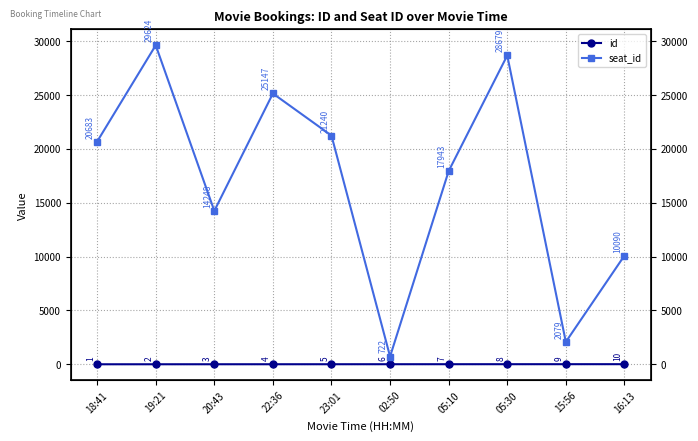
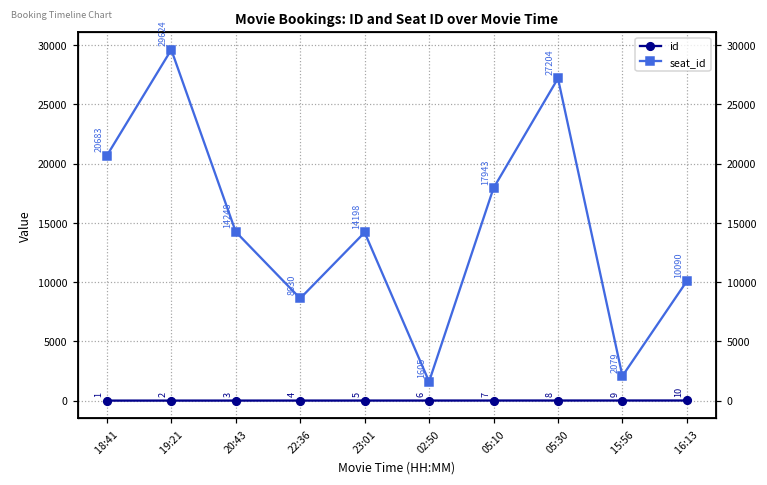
  {
    "id": {
      "18:41": 1,
      "19:21": 2,
      "20:43": 3,
      "22:36": 4,
      "23:01": 5,
      "02:50": 6,
      "05:10": 7,
      "05:30": 8,
      "15:56": 9,
      "16:13": 10
    },
    "seat_id": {
      "18:41": 20683,
      "19:21": 29624,
      "20:43": 14248,
-     "22:36": 25147,
-     "23:01": 21240,
-     "02:50": 722,
+     "22:36": 8630,
+     "23:01": 14198,
+     "02:50": 1605,
      "05:10": 17943,
-     "05:30": 28679,
+     "05:30": 27204,
      "15:56": 2079,
      "16:13": 10090
    }
  }
